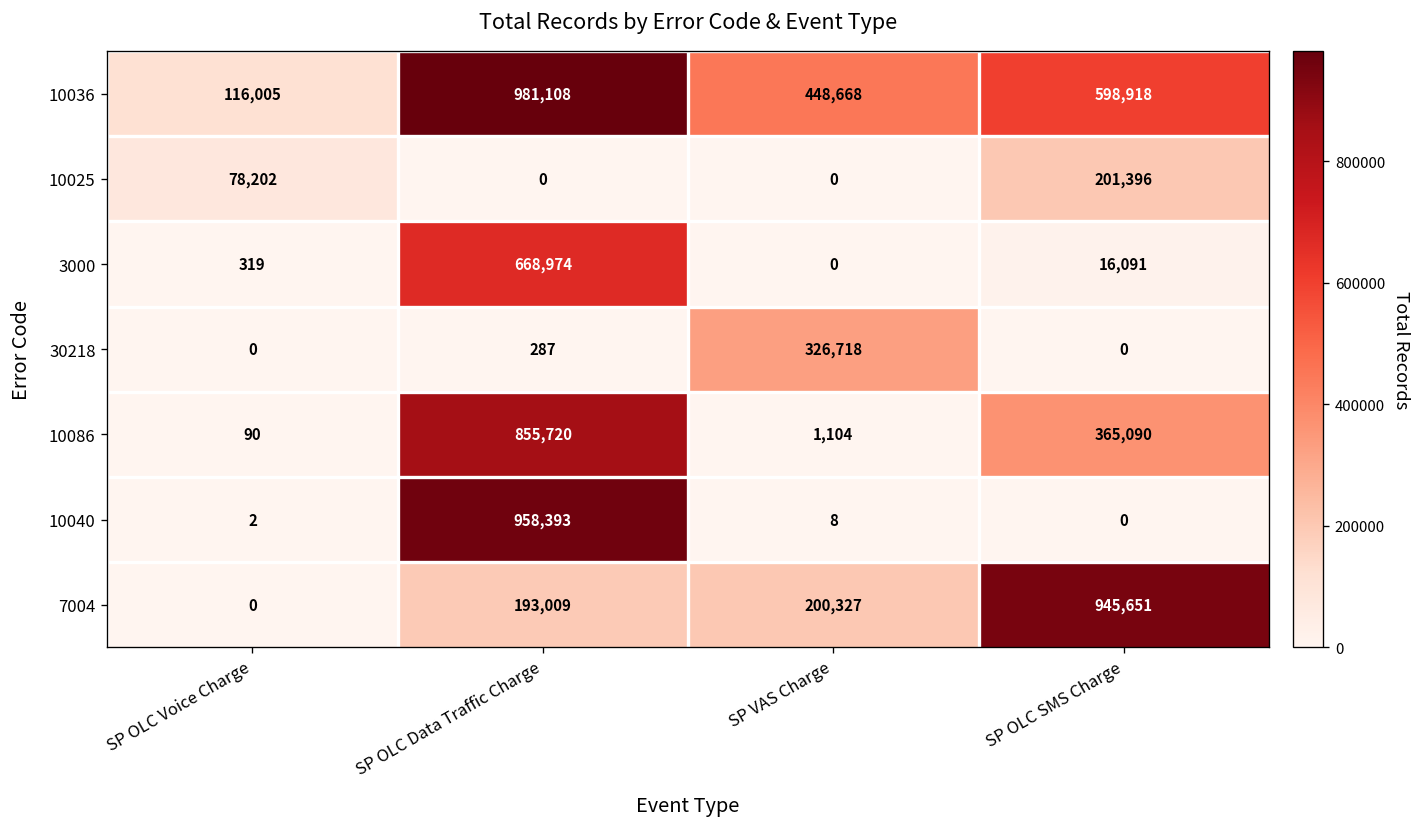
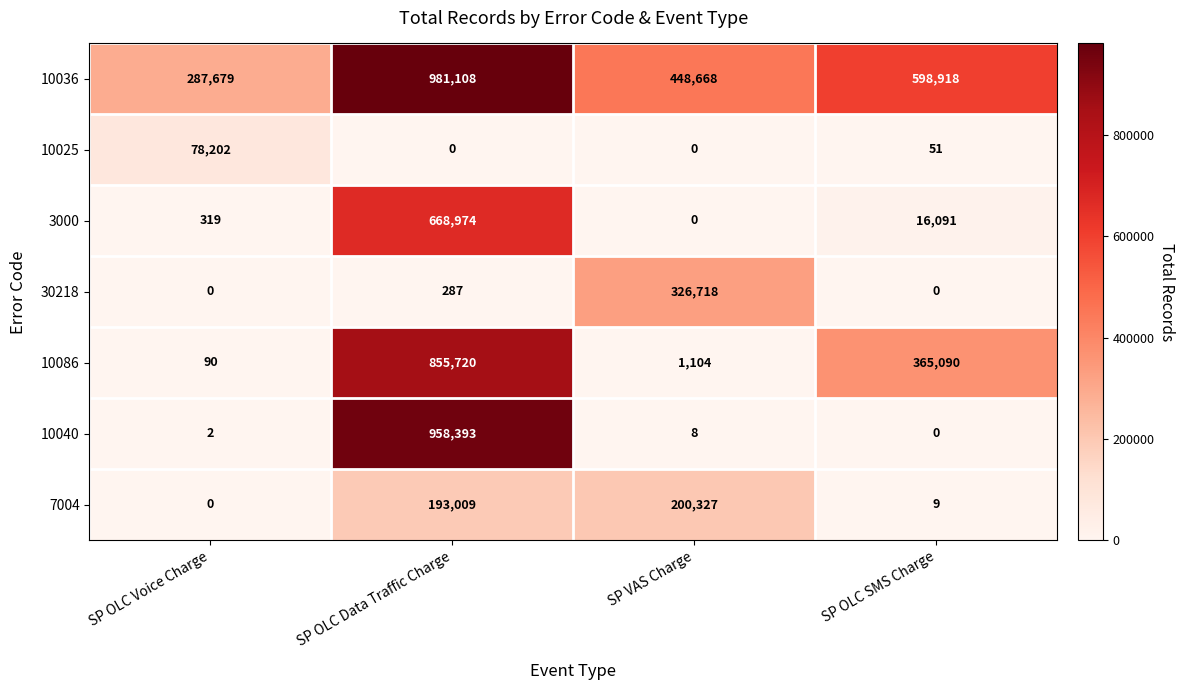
  {
    "10036": {
-     "SP OLC Voice Charge": "116,005",
+     "SP OLC Voice Charge": "287,679",
      "SP OLC Data Traffic Charge": "981,108",
      "SP VAS Charge": "448,668",
      "SP OLC SMS Charge": "598,918"
    },
    "10025": {
      "SP OLC Voice Charge": "78,202",
      "SP OLC Data Traffic Charge": "0",
      "SP VAS Charge": "0",
-     "SP OLC SMS Charge": "201,396"
+     "SP OLC SMS Charge": "51"
    },
    "3000": {
      "SP OLC Voice Charge": "319",
      "SP OLC Data Traffic Charge": "668,974",
      "SP VAS Charge": "0",
      "SP OLC SMS Charge": "16,091"
    },
    "30218": {
      "SP OLC Voice Charge": "0",
      "SP OLC Data Traffic Charge": "287",
      "SP VAS Charge": "326,718",
      "SP OLC SMS Charge": "0"
    },
    "10086": {
      "SP OLC Voice Charge": "90",
      "SP OLC Data Traffic Charge": "855,720",
      "SP VAS Charge": "1,104",
      "SP OLC SMS Charge": "365,090"
    },
    "10040": {
      "SP OLC Voice Charge": "2",
      "SP OLC Data Traffic Charge": "958,393",
      "SP VAS Charge": "8",
      "SP OLC SMS Charge": "0"
    },
    "7004": {
      "SP OLC Voice Charge": "0",
      "SP OLC Data Traffic Charge": "193,009",
      "SP VAS Charge": "200,327",
-     "SP OLC SMS Charge": "945,651"
+     "SP OLC SMS Charge": "9"
    }
  }
